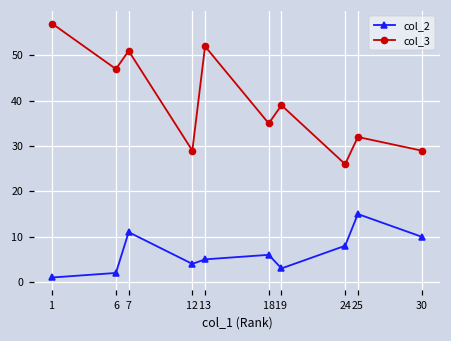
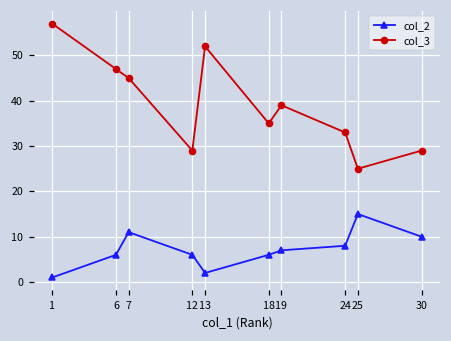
  {
    "col_2": {
      "1": 1,
-     "6": 2,
+     "6": 6,
      "7": 11,
-     "12": 4,
-     "13": 5,
+     "12": 6,
+     "13": 2,
      "18": 6,
-     "19": 3,
+     "19": 7,
      "24": 8,
      "25": 15,
      "30": 10
    },
    "col_3": {
      "1": 57,
      "6": 47,
-     "7": 51,
+     "7": 45,
      "12": 29,
      "13": 52,
      "18": 35,
      "19": 39,
-     "24": 26,
-     "25": 32,
+     "24": 33,
+     "25": 25,
      "30": 29
    }
  }
